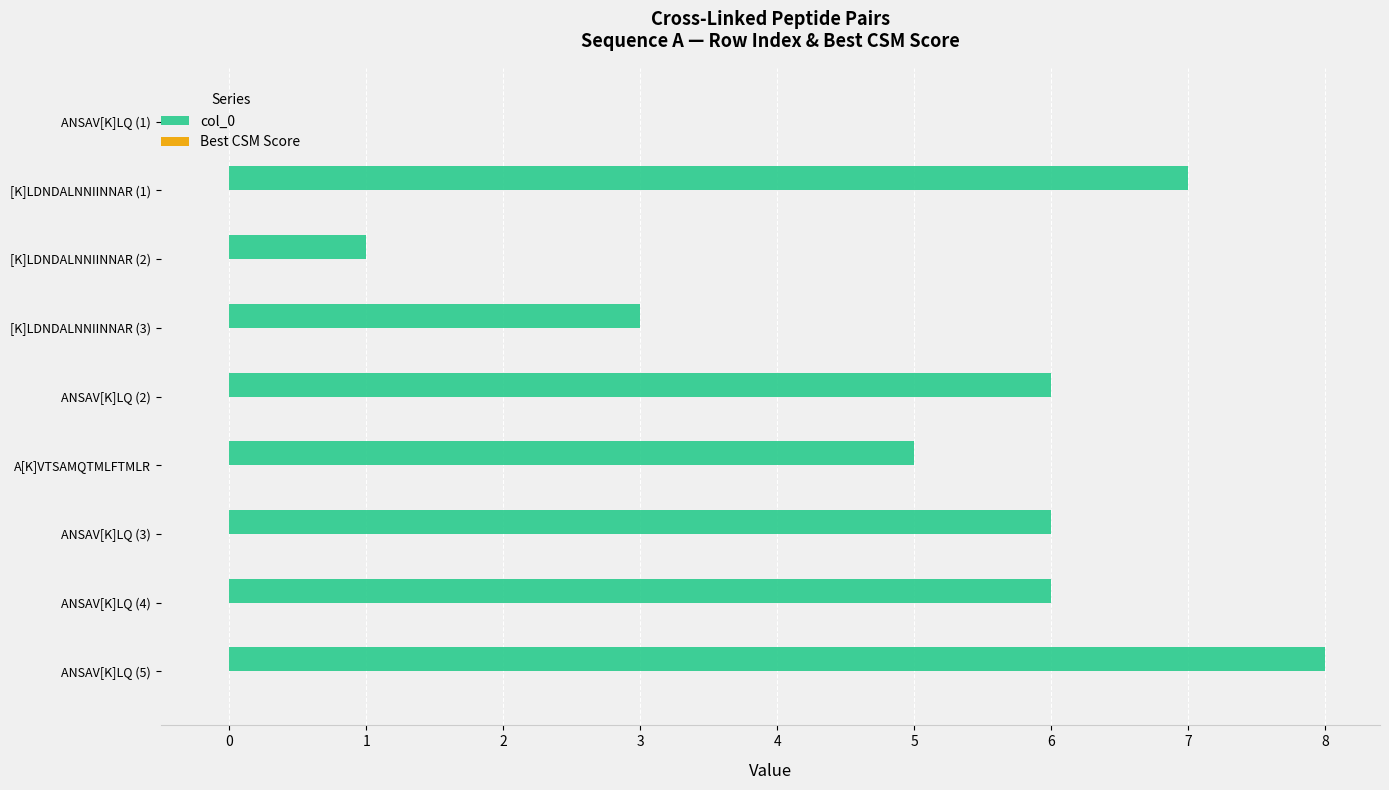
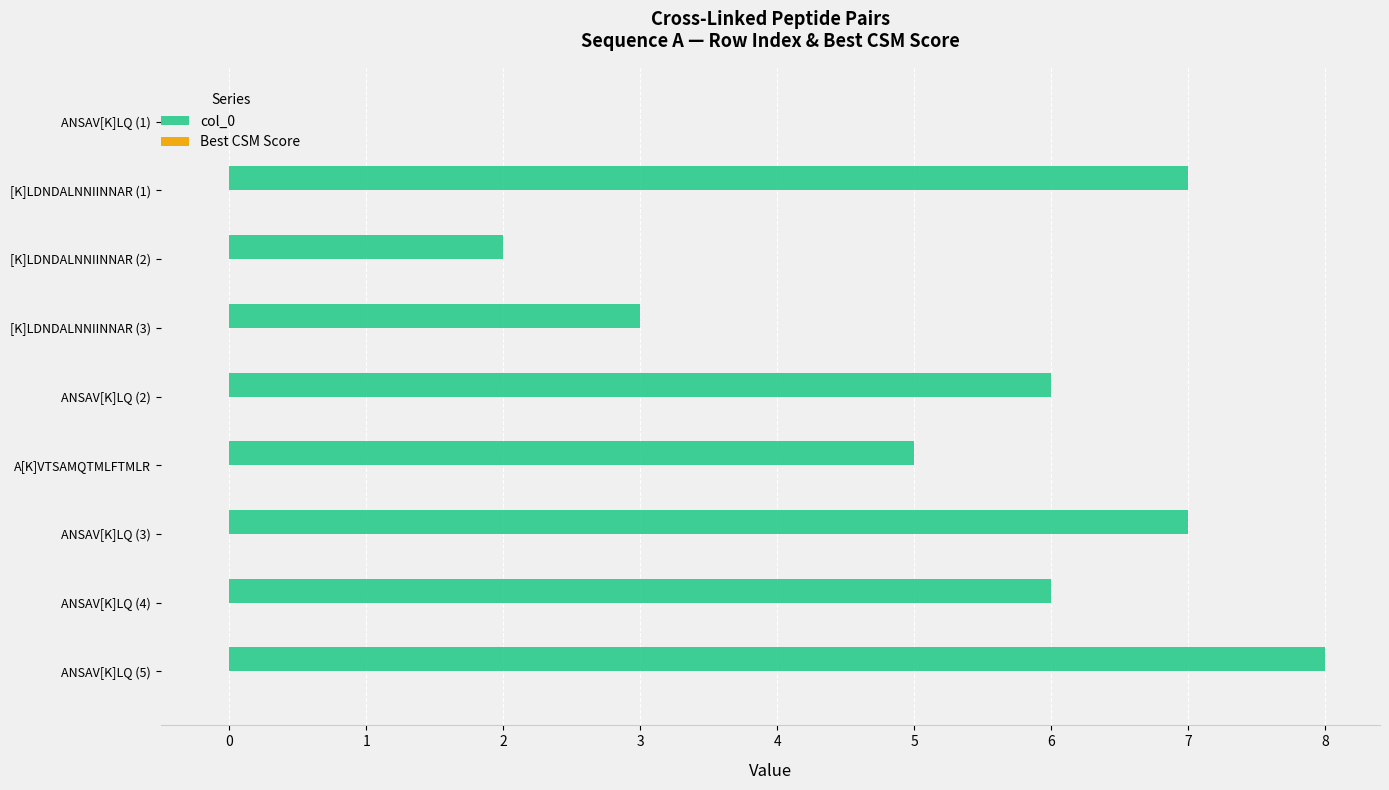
  {
    "col_0": {
      "ANSAV[K]LQ (1)": 0,
      "[K]LDNDALNNIINNAR (1)": 7,
-     "[K]LDNDALNNIINNAR (2)": 1,
+     "[K]LDNDALNNIINNAR (2)": 2,
      "[K]LDNDALNNIINNAR (3)": 3,
      "ANSAV[K]LQ (2)": 6,
      "A[K]VTSAMQTMLFTMLR": 5,
-     "ANSAV[K]LQ (3)": 6,
+     "ANSAV[K]LQ (3)": 7,
      "ANSAV[K]LQ (4)": 6,
      "ANSAV[K]LQ (5)": 8
    },
    "Best CSM Score": {
      "ANSAV[K]LQ (1)": 0,
      "[K]LDNDALNNIINNAR (1)": 0,
      "[K]LDNDALNNIINNAR (2)": 0,
      "[K]LDNDALNNIINNAR (3)": 0,
      "ANSAV[K]LQ (2)": 0,
      "A[K]VTSAMQTMLFTMLR": 0,
      "ANSAV[K]LQ (3)": 0,
      "ANSAV[K]LQ (4)": 0,
      "ANSAV[K]LQ (5)": 0
    }
  }
